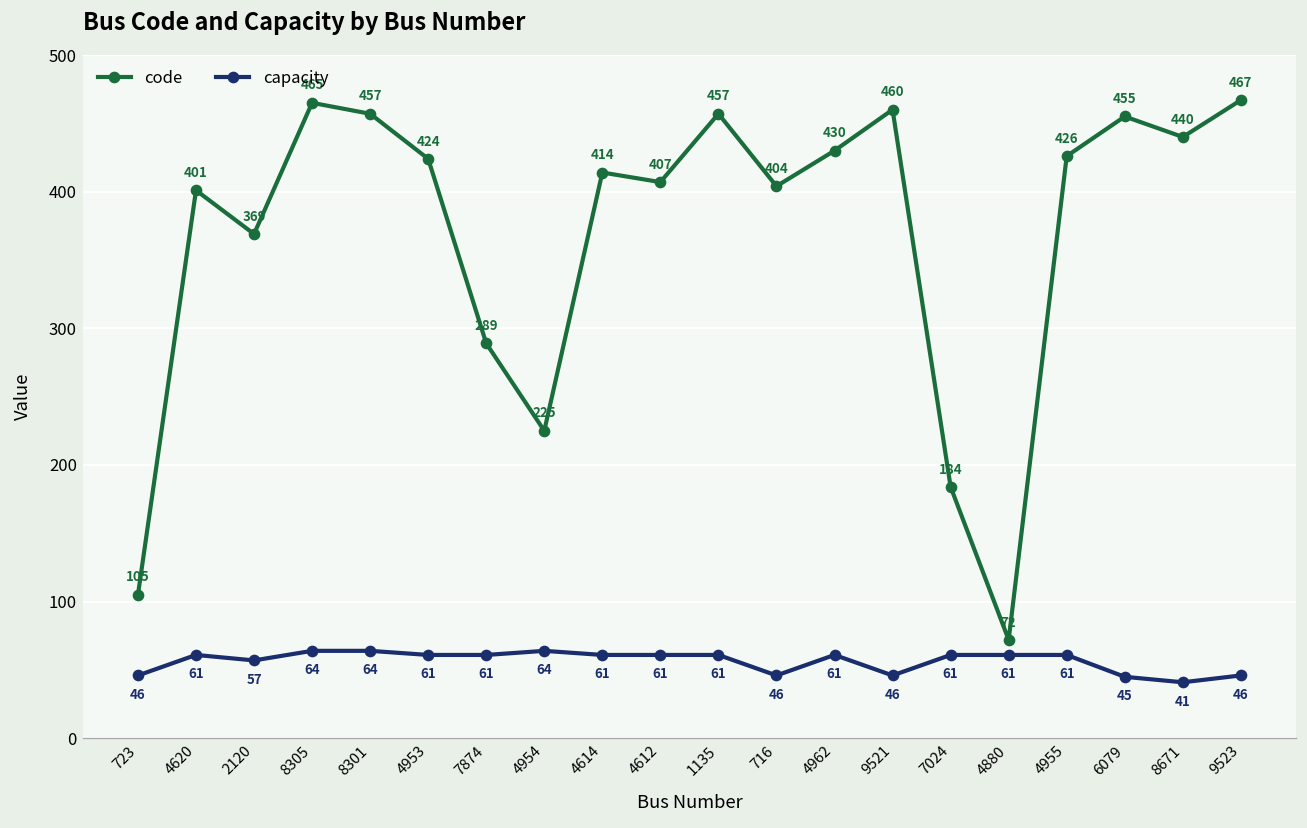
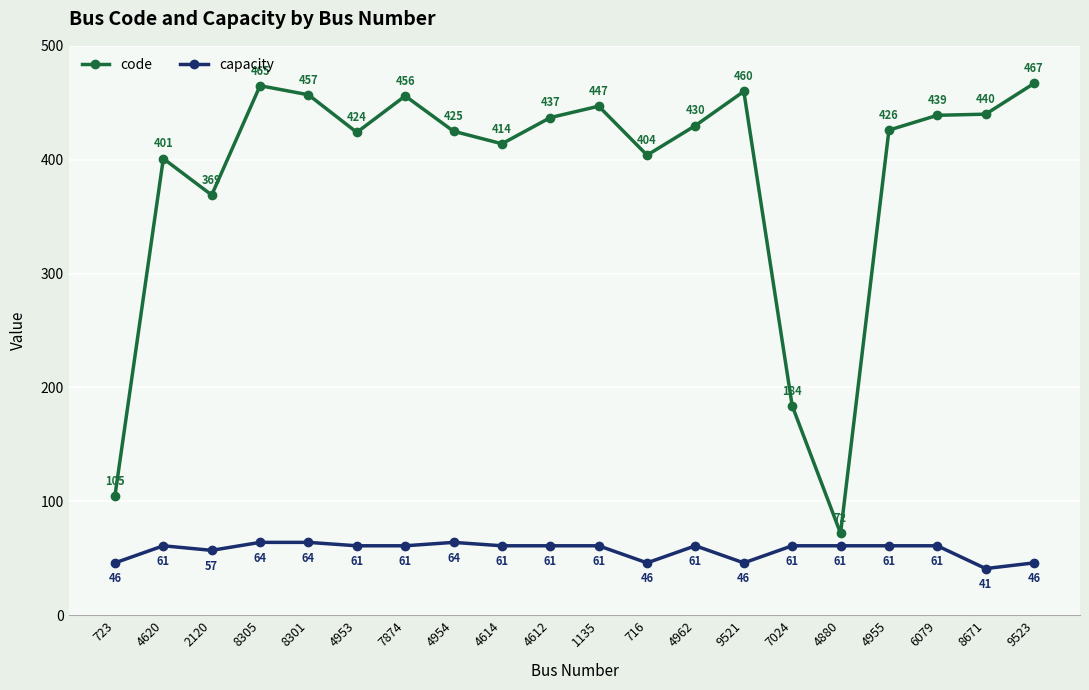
  {
    "code": {
      "723": 105,
      "4620": 401,
      "2120": 369,
      "8305": 465,
      "8301": 457,
      "4953": 424,
-     "7874": 289,
-     "4954": 225,
+     "7874": 456,
+     "4954": 425,
      "4614": 414,
-     "4612": 407,
-     "1135": 457,
+     "4612": 437,
+     "1135": 447,
      "716": 404,
      "4962": 430,
      "9521": 460,
      "7024": 184,
      "4880": 72,
      "4955": 426,
-     "6079": 455,
+     "6079": 439,
      "8671": 440,
      "9523": 467
    },
    "capacity": {
      "723": 46,
      "4620": 61,
      "2120": 57,
      "8305": 64,
      "8301": 64,
      "4953": 61,
      "7874": 61,
      "4954": 64,
      "4614": 61,
      "4612": 61,
      "1135": 61,
      "716": 46,
      "4962": 61,
      "9521": 46,
      "7024": 61,
      "4880": 61,
      "4955": 61,
-     "6079": 45,
+     "6079": 61,
      "8671": 41,
      "9523": 46
    }
  }
